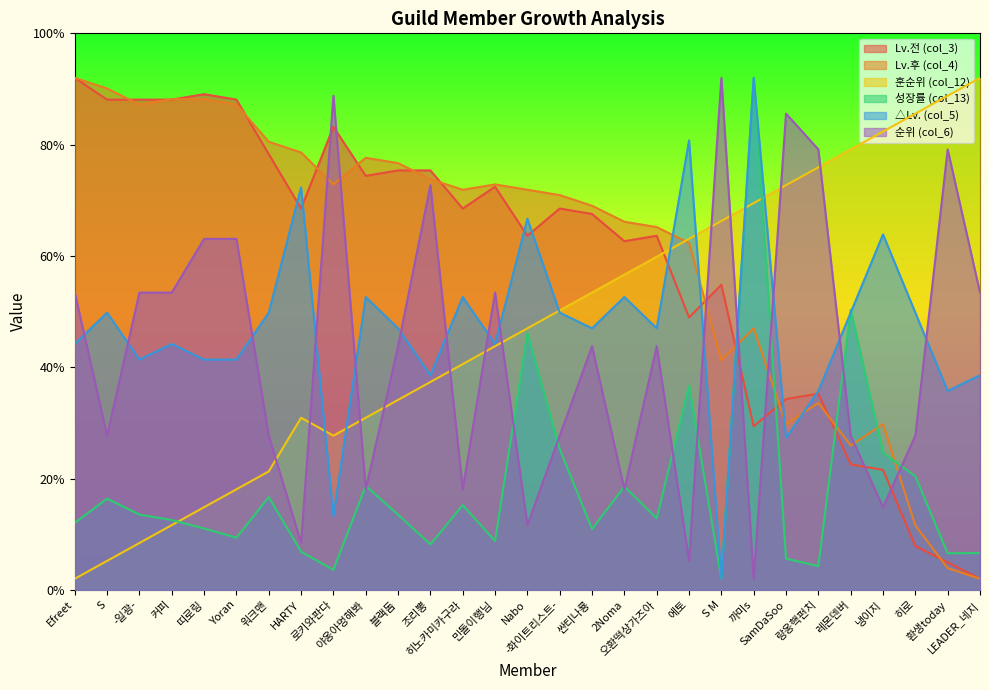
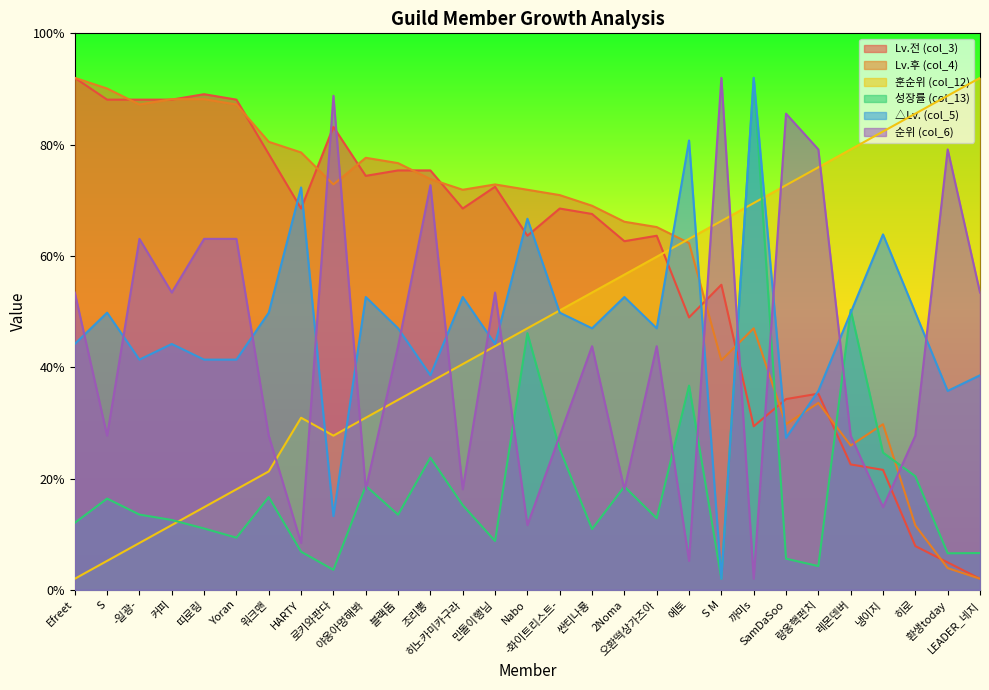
  {
    "훈순위 (col_12)": {
      "Efreet": "2%",
      "S": "5%",
      "-일광-": "8%",
      "커피": "12%",
      "띠로링": "15%",
      "Yoran": "18%",
      "워크맨": "21%",
      "HARTY": "31%",
      "로키와판다": "28%",
      "야옹아멍해봐": "31%",
      "블랙돔": "34%",
      "조리뽕": "37%",
      "히노카미카구라": "41%",
      "Nabo": "47%",
      "싼티나룡": "53%",
      "2Noma": "57%",
      "오환떡상가즈아": "60%",
      "에토": "63%",
      "S M": "66%",
      "까미s": "70%",
      "SamDaSoo": "73%",
      "랑옹핵펀치": "76%",
      "레몬덴버": "79%",
      "LEADER_네지": "92%"
    },
    "성장률 (col_13)": {
      "Efreet": "12%",
      "S": "16%",
      "-일광-": "14%",
      "커피": "13%",
      "띠로링": "11%",
      "Yoran": "9%",
      "워크맨": "17%",
      "HARTY": "7%",
      "로키와판다": "4%",
      "야옹아멍해봐": "19%",
      "블랙돔": "14%",
-     "조리뽕": "8%",
+     "조리뽕": "24%",
      "히노카미카구라": "15%",
      "민돌이행님": "9%",
      "Nabo": "46%",
      "-화이트리스트-": "25%",
      "싼티나룡": "11%",
      "2Noma": "19%",
      "오환떡상가즈아": "13%",
      "에토": "37%",
      "SamDaSoo": "6%",
      "랑옹핵펀치": "4%",
      "레몬덴버": "50%",
      "냉이지": "25%",
      "히로": "20%",
      "환생today": "7%",
      "LEADER_네지": "7%"
    },
    "△Lv. (col_5)": {
      "Efreet": "44%",
      "S": "50%",
      "-일광-": "41%",
      "커피": "44%",
      "띠로링": "41%",
      "Yoran": "41%",
      "워크맨": "50%",
      "HARTY": "72%",
      "로키와판다": "13%",
      "야옹아멍해봐": "53%",
      "블랙돔": "47%",
      "조리뽕": "39%",
      "히노카미카구라": "53%",
      "Nabo": "67%",
      "싼티나룡": "47%",
      "2Noma": "53%",
      "오환떡상가즈아": "47%",
      "에토": "81%",
      "SamDaSoo": "27%",
      "랑옹핵펀치": "36%",
      "레몬덴버": "50%",
      "냉이지": "64%",
      "히로": "50%",
      "환생today": "36%",
      "LEADER_네지": "39%"
    },
    "순위 (col_6)": {
      "Efreet": "53%",
      "S": "28%",
-     "-일광-": "53%",
+     "-일광-": "63%",
      "커피": "53%",
      "띠로링": "63%",
      "Yoran": "63%",
      "워크맨": "28%",
      "HARTY": "8%",
      "로키와판다": "89%",
      "야옹아멍해봐": "18%",
      "블랙돔": "44%",
      "조리뽕": "73%",
      "히노카미카구라": "18%",
      "민돌이행님": "53%",
      "Nabo": "12%",
      "-화이트리스트-": "28%",
      "싼티나룡": "44%",
      "2Noma": "18%",
      "오환떡상가즈아": "44%",
      "에토": "5%",
      "S M": "92%",
      "까미s": "2%",
      "SamDaSoo": "86%",
      "랑옹핵펀치": "79%",
      "레몬덴버": "28%",
      "냉이지": "15%",
      "히로": "28%",
      "환생today": "79%",
      "LEADER_네지": "53%"
    }
  }
